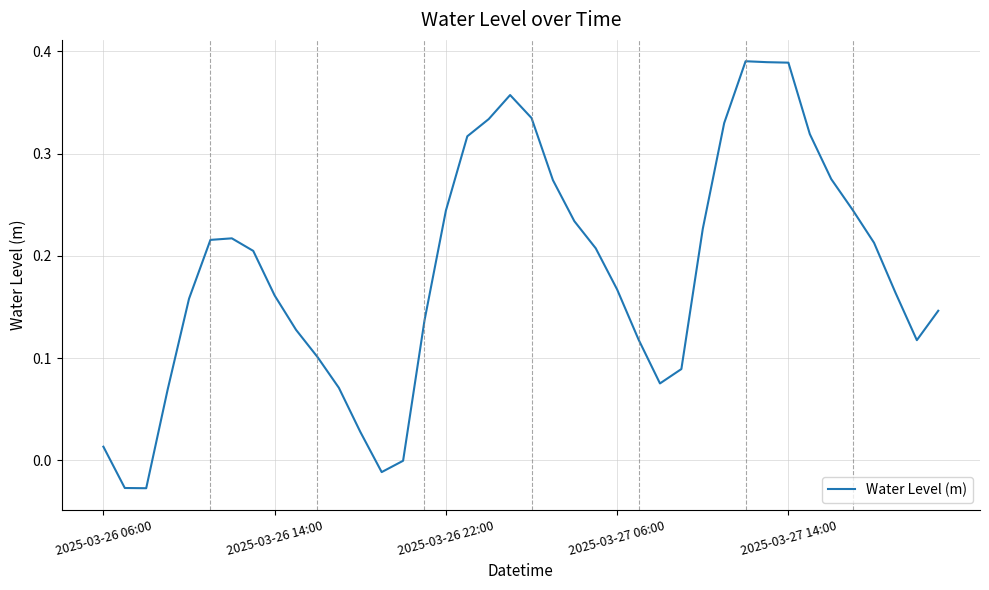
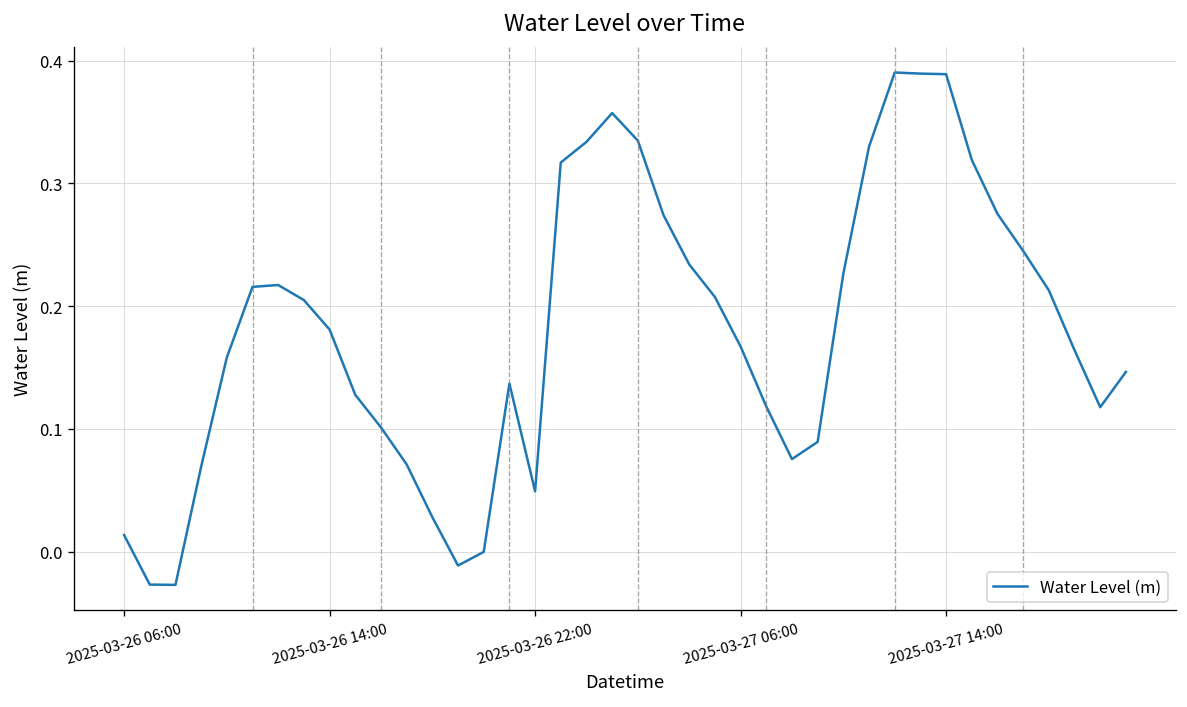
  {
    "2025-03-26 06:00": 0.013,
-   "2025-03-26 14:00": 0.161,
-   "2025-03-26 22:00": 0.244,
+   "2025-03-26 14:00": 0.181,
+   "2025-03-26 22:00": 0.049,
    "2025-03-27 06:00": 0.167,
    "2025-03-27 14:00": 0.389
  }
